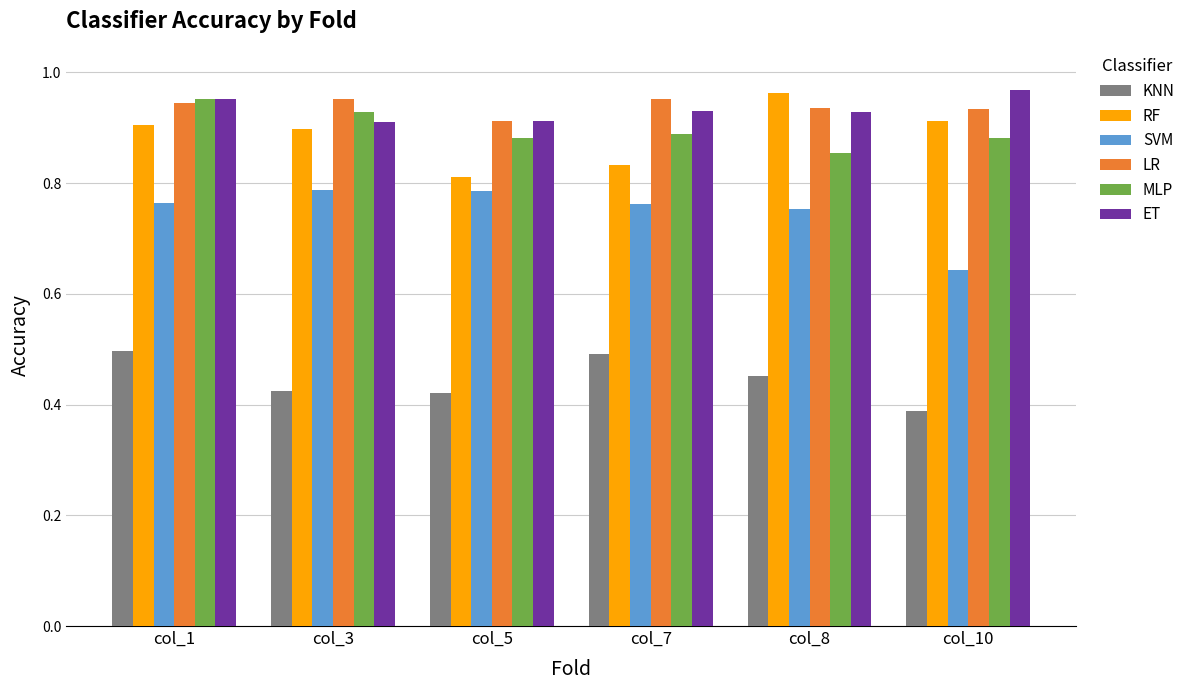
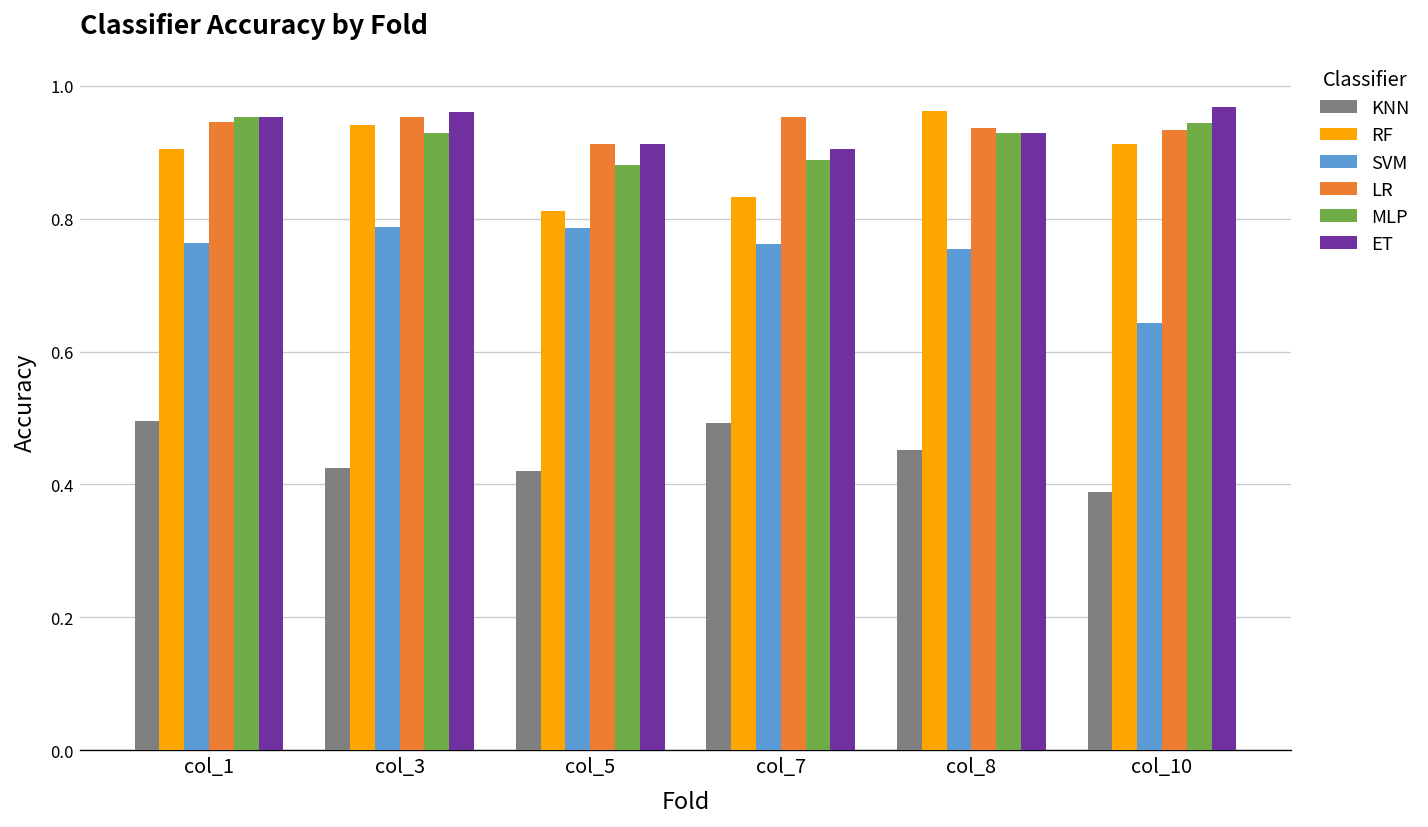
  {
    "KNN": {
      "col_1": 0.50,
      "col_3": 0.43,
      "col_5": 0.42,
      "col_7": 0.49,
      "col_8": 0.45,
      "col_10": 0.39
    },
    "RF": {
      "col_1": 0.91,
-     "col_3": 0.90,
+     "col_3": 0.94,
      "col_5": 0.81,
      "col_7": 0.83,
      "col_8": 0.96,
      "col_10": 0.91
    },
    "SVM": {
      "col_1": 0.76,
      "col_3": 0.79,
      "col_5": 0.79,
      "col_7": 0.76,
      "col_8": 0.75,
      "col_10": 0.64
    },
    "LR": {
      "col_1": 0.94,
      "col_3": 0.95,
      "col_5": 0.91,
      "col_7": 0.95,
      "col_8": 0.94,
      "col_10": 0.93
    },
    "MLP": {
      "col_1": 0.95,
      "col_3": 0.93,
      "col_5": 0.88,
      "col_7": 0.89,
-     "col_8": 0.85,
-     "col_10": 0.88
+     "col_8": 0.93,
+     "col_10": 0.94
    },
    "ET": {
      "col_1": 0.95,
-     "col_3": 0.91,
+     "col_3": 0.96,
      "col_5": 0.91,
-     "col_7": 0.93,
+     "col_7": 0.90,
      "col_8": 0.93,
      "col_10": 0.97
    }
  }
